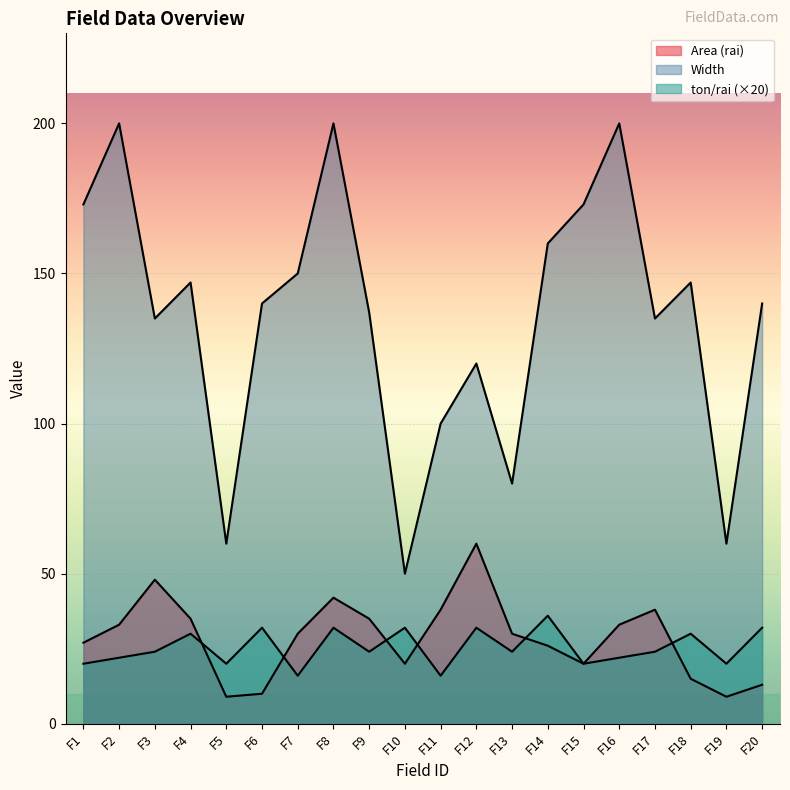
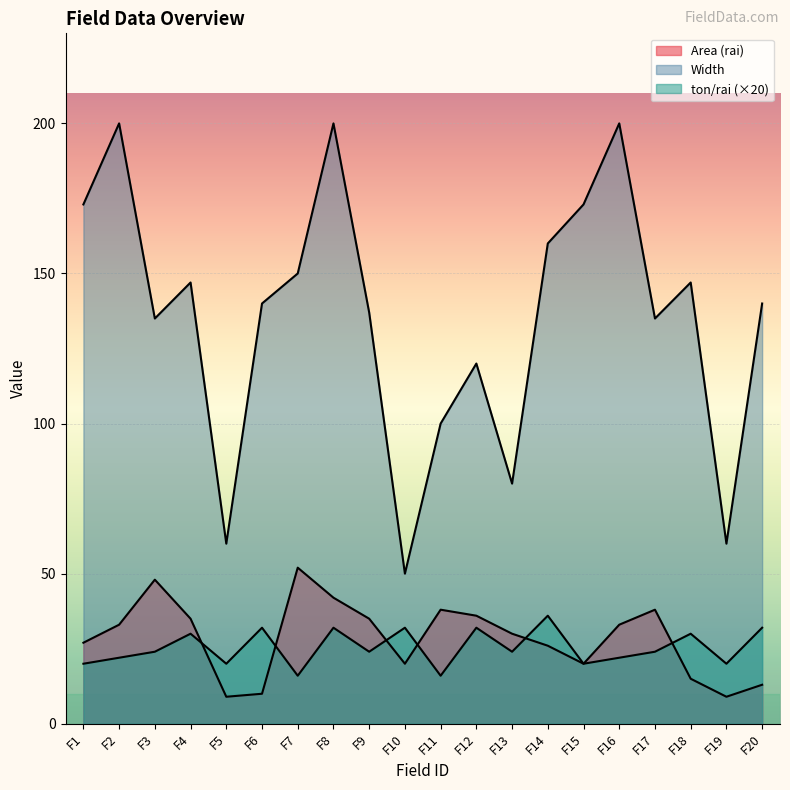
  {
    "Area (rai)": {
      "F1": 27,
      "F2": 33,
      "F3": 48,
      "F4": 35,
      "F5": 9,
      "F6": 10,
-     "F7": 30,
+     "F7": 52,
      "F8": 42,
      "F9": 35,
      "F10": 20,
      "F11": 38,
-     "F12": 60,
+     "F12": 36,
      "F13": 30,
      "F14": 26,
      "F16": 33,
      "F17": 38,
      "F18": 15,
      "F19": 9,
      "F20": 13
    }
  }
